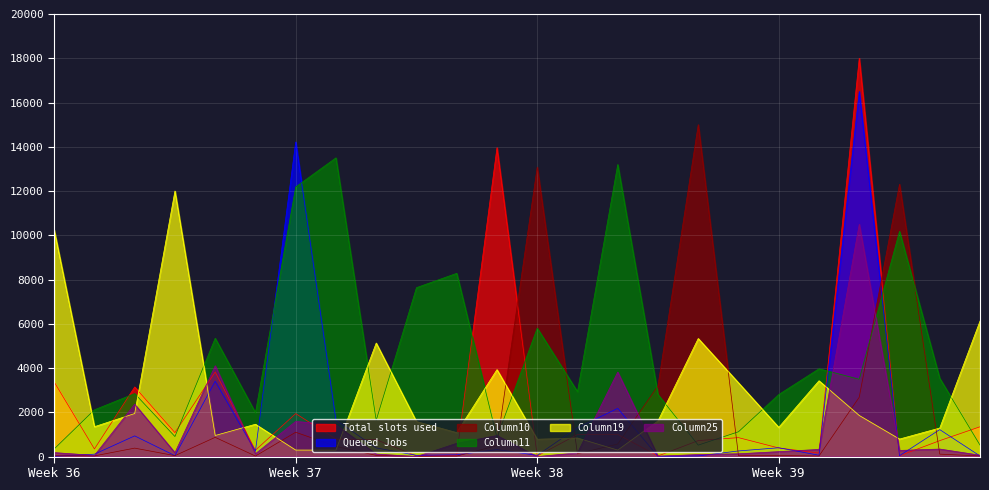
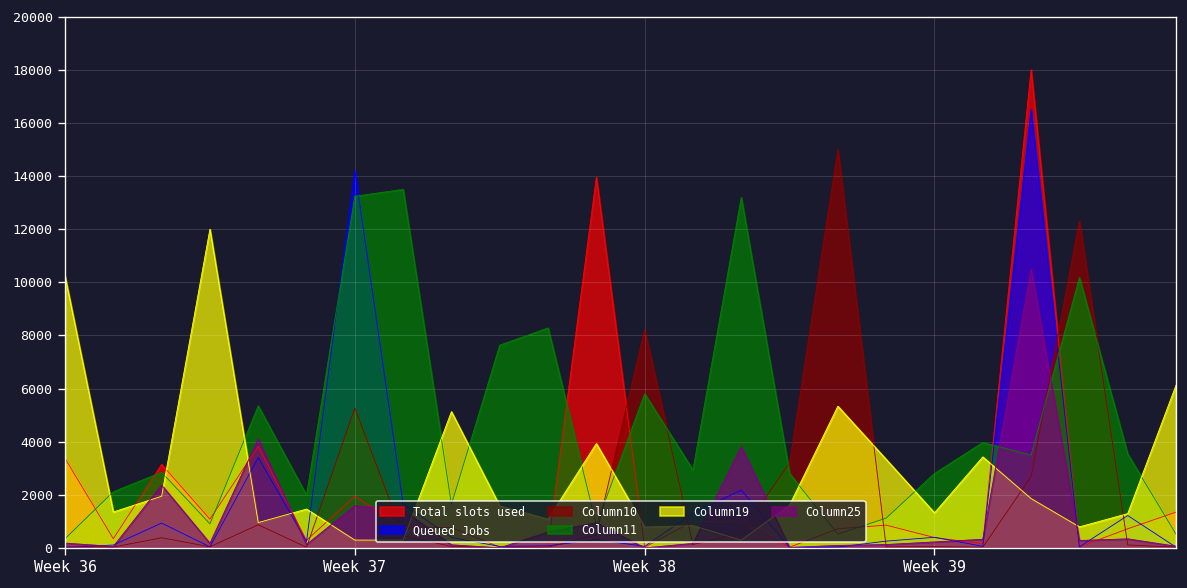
  {
    "Total slots used": {
      "Week 36": 3400,
      "Week 37": 1900
    },
    "Queued Jobs": {
      "Week 37": 14200
    },
    "Column10": {
-     "Week 37": 1100,
-     "Week 38": 13100,
+     "Week 37": 5300,
+     "Week 38": 8200,
      "Week 39": 0
    },
    "Column11": {
      "Week 36": 300,
-     "Week 37": 12200,
+     "Week 37": 13200,
      "Week 38": 5800,
      "Week 39": 2800
    },
    "Column19": {
      "Week 36": 10200,
      "Week 37": 300,
      "Week 39": 1300
    },
    "Column25": {
      "Week 36": 200,
      "Week 37": 1600,
      "Week 39": 200
    }
  }
